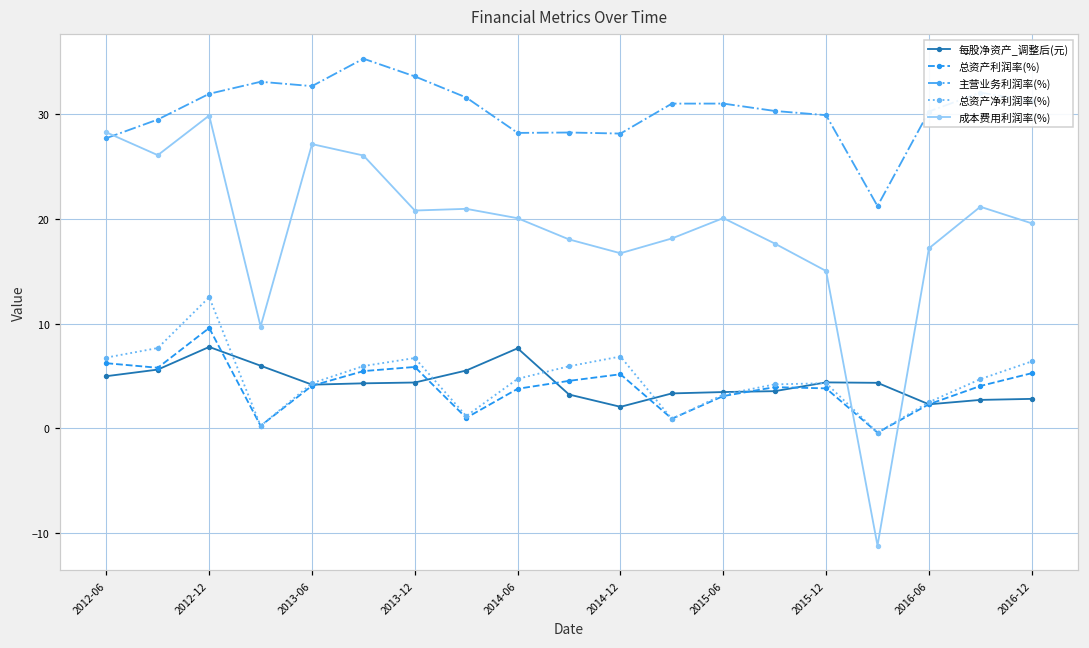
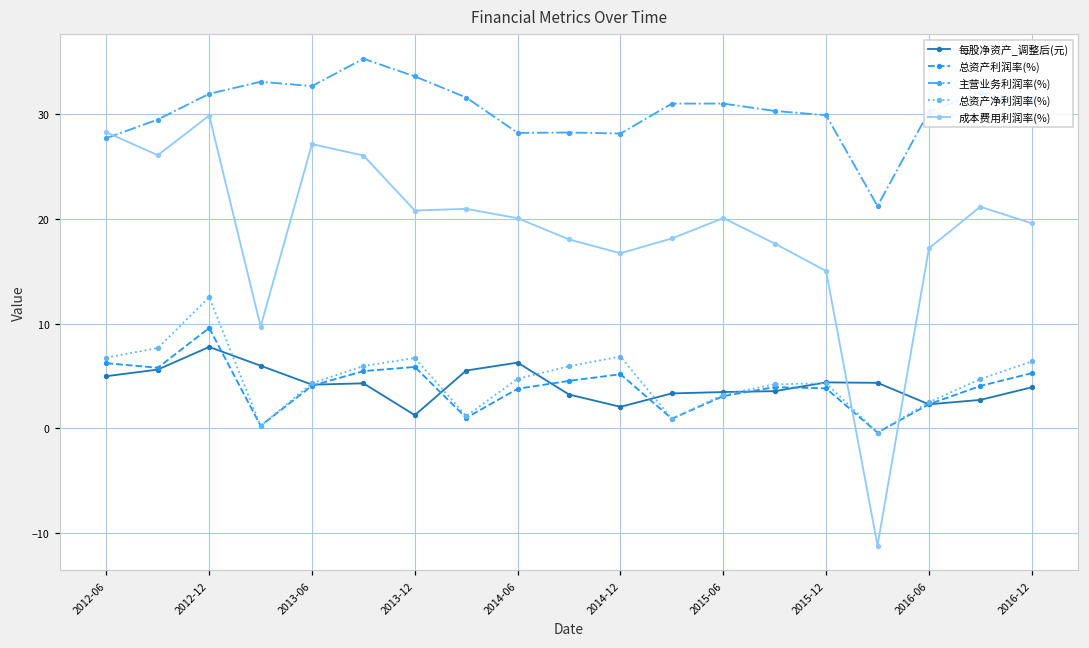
  {
    "每股净资产_调整后(元)": {
      "2012-06": 5,
      "2012-12": 8,
-     "2013-12": 4,
-     "2014-06": 8,
+     "2013-12": 1,
+     "2014-06": 6,
      "2014-12": 2,
-     "2016-12": 3
+     "2016-12": 4
    }
  }
